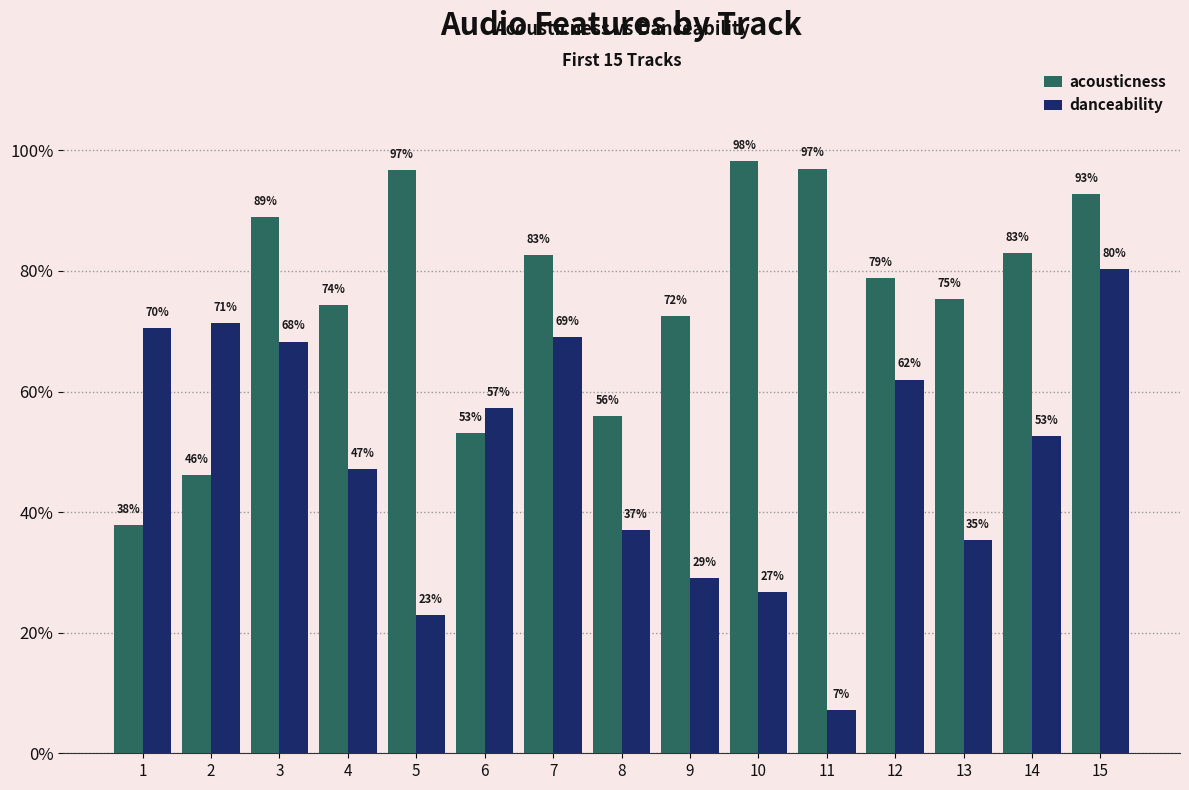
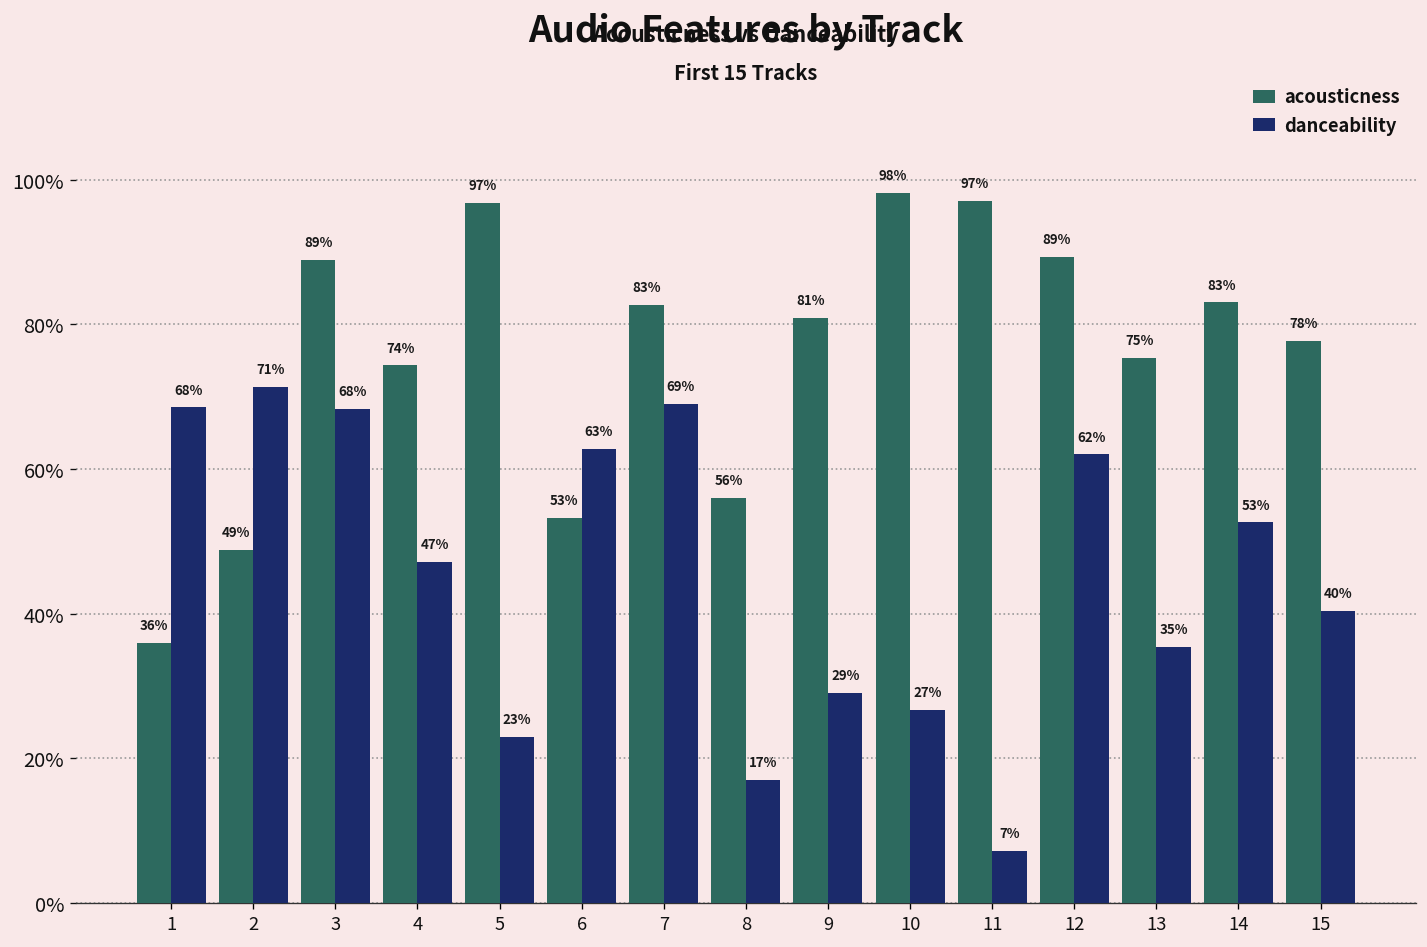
  {
    "acousticness": {
-     "1": "38%",
-     "2": "46%",
+     "1": "36%",
+     "2": "49%",
      "3": "89%",
      "4": "74%",
      "5": "97%",
      "6": "53%",
      "7": "83%",
      "8": "56%",
-     "9": "72%",
+     "9": "81%",
      "10": "98%",
      "11": "97%",
-     "12": "79%",
+     "12": "89%",
      "13": "75%",
      "14": "83%",
-     "15": "93%"
+     "15": "78%"
    },
    "danceability": {
-     "1": "70%",
+     "1": "68%",
      "2": "71%",
      "3": "68%",
      "4": "47%",
      "5": "23%",
-     "6": "57%",
+     "6": "63%",
      "7": "69%",
-     "8": "37%",
+     "8": "17%",
      "9": "29%",
      "10": "27%",
      "11": "7%",
      "12": "62%",
      "13": "35%",
      "14": "53%",
-     "15": "80%"
+     "15": "40%"
    }
  }
